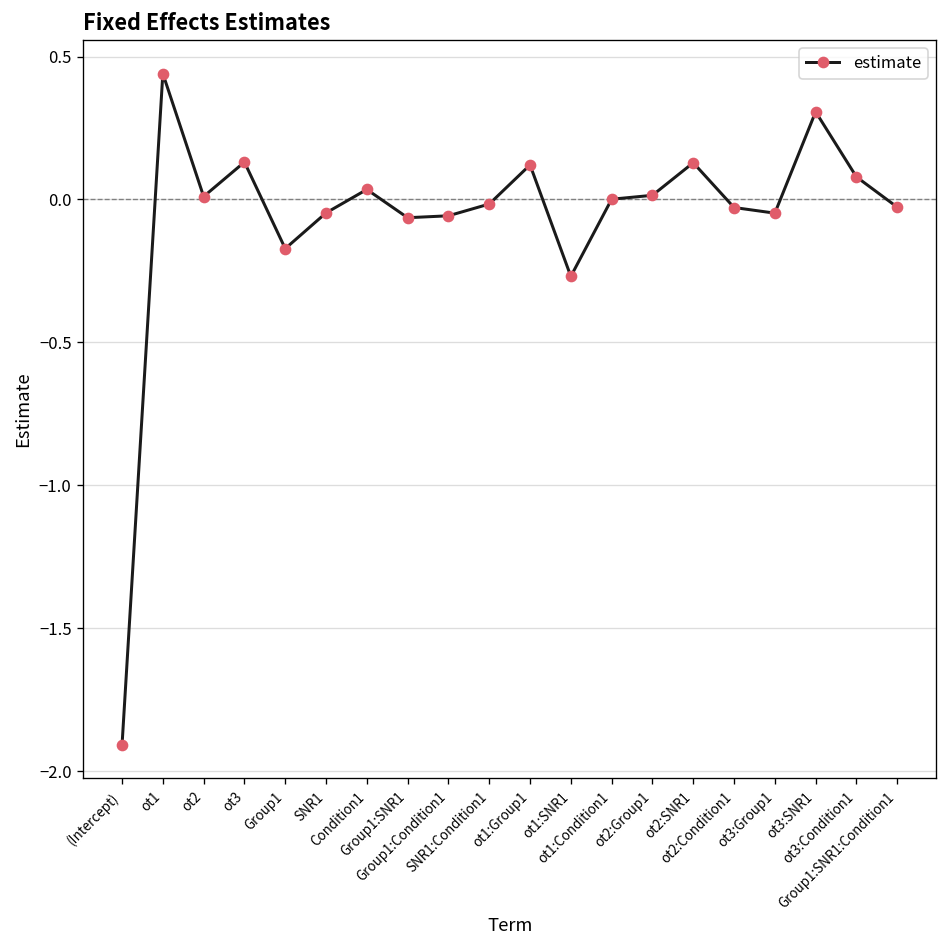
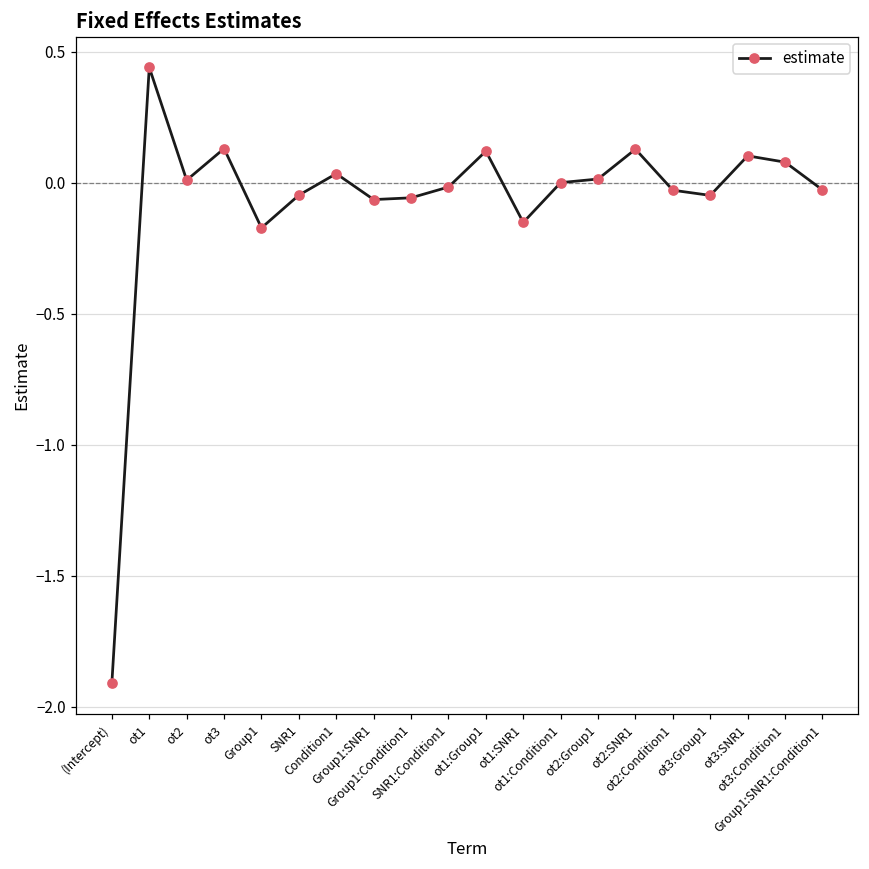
  {
    "(Intercept)": -1.91,
    "ot1": 0.44,
    "ot2": 0.01,
    "ot3": 0.13,
    "Group1": -0.17,
    "SNR1": -0.05,
    "Condition1": 0.03,
    "Group1:SNR1": -0.06,
    "Group1:Condition1": -0.06,
    "SNR1:Condition1": -0.02,
    "ot1:Group1": 0.12,
-   "ot1:SNR1": -0.27,
+   "ot1:SNR1": -0.15,
    "ot1:Condition1": 0.00,
    "ot2:Group1": 0.01,
    "ot2:SNR1": 0.13,
    "ot2:Condition1": -0.03,
    "ot3:Group1": -0.05,
-   "ot3:SNR1": 0.31,
+   "ot3:SNR1": 0.10,
    "ot3:Condition1": 0.08,
    "Group1:SNR1:Condition1": -0.03
  }
